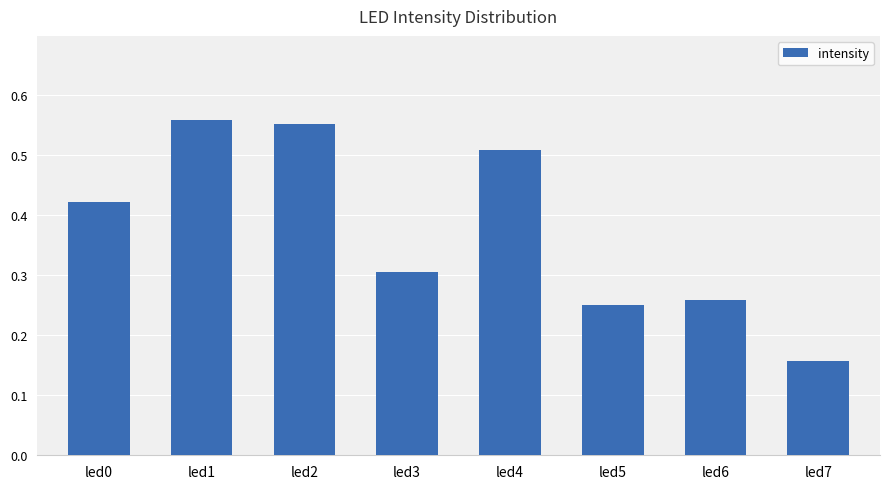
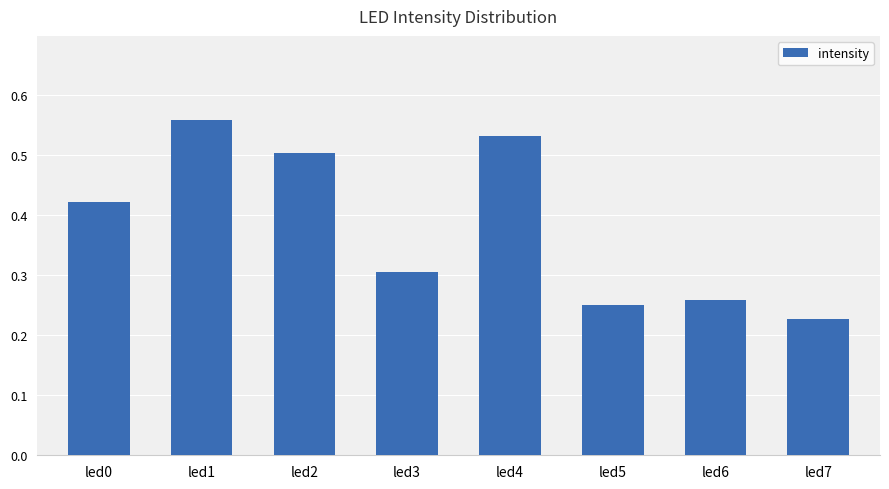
  {
    "led0": 0.42,
    "led1": 0.56,
-   "led2": 0.55,
+   "led2": 0.50,
    "led3": 0.31,
-   "led4": 0.51,
+   "led4": 0.53,
    "led5": 0.25,
    "led6": 0.26,
-   "led7": 0.16
+   "led7": 0.23
  }
